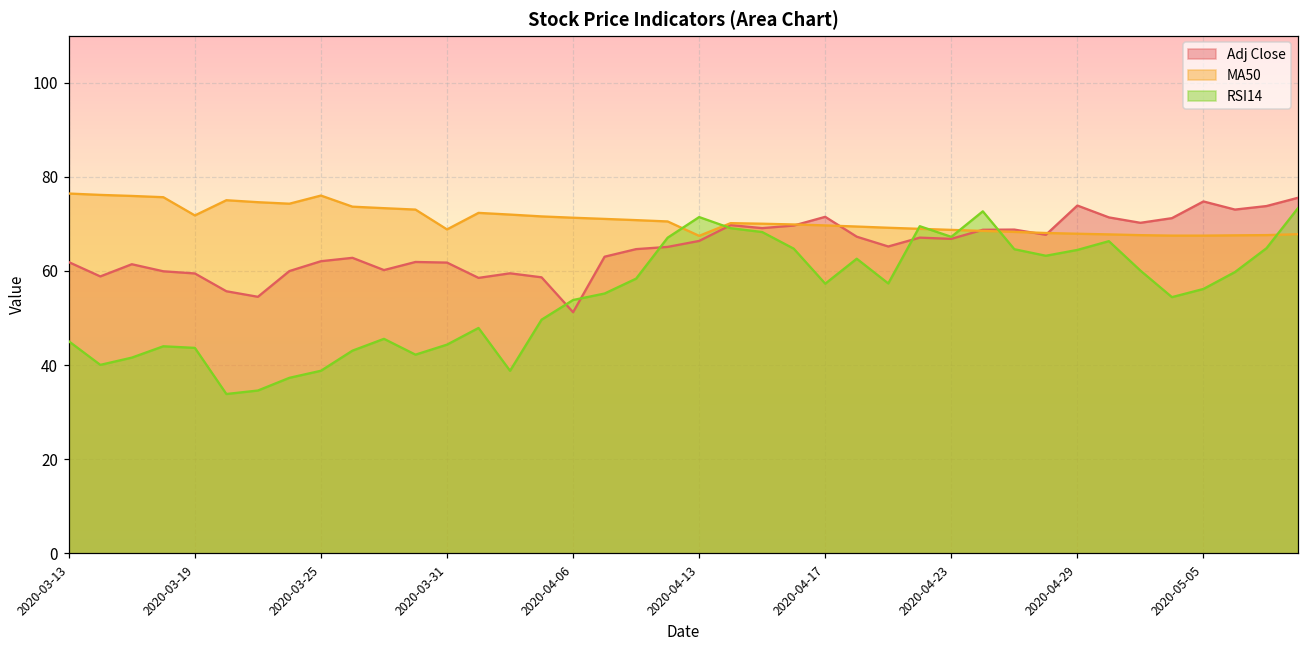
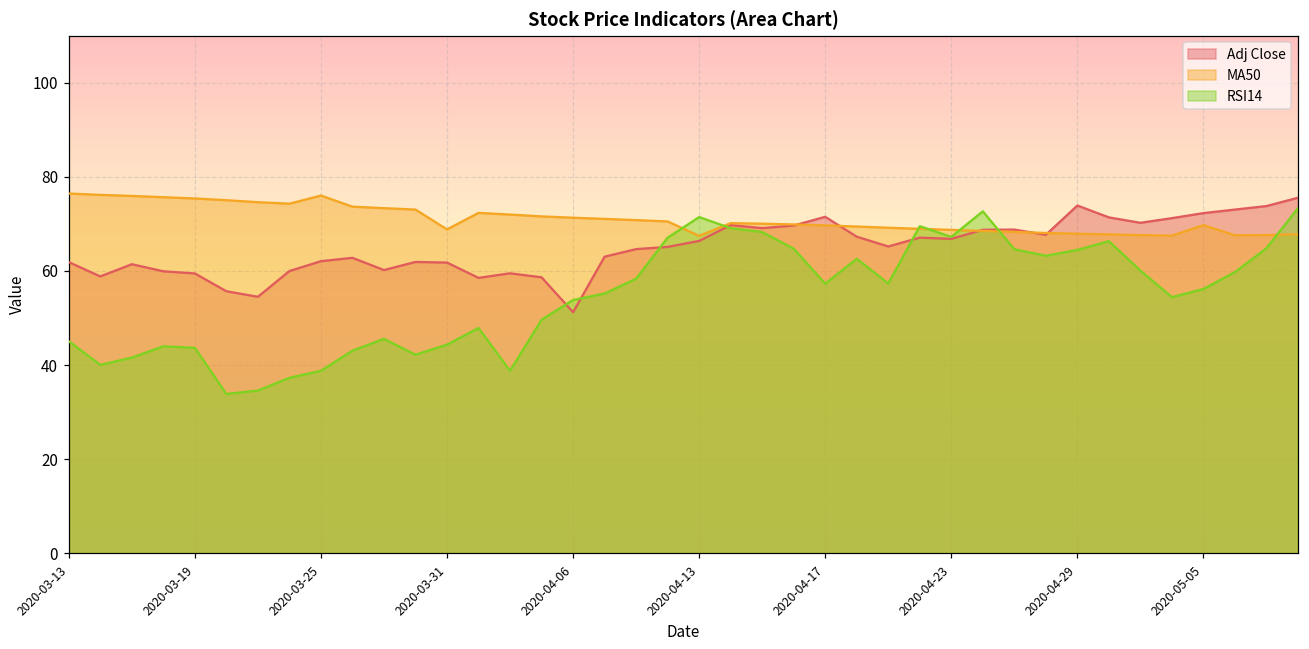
  {
    "Adj Close": {
      "2020-03-13": 62,
      "2020-03-19": 59,
      "2020-03-25": 62,
      "2020-03-31": 62,
      "2020-04-06": 51,
      "2020-04-13": 66,
      "2020-04-17": 72,
      "2020-04-29": 74,
-     "2020-05-05": 75
+     "2020-05-05": 72
    },
    "MA50": {
      "2020-03-13": 76,
-     "2020-03-19": 72,
+     "2020-03-19": 75,
      "2020-03-25": 76,
      "2020-03-31": 69,
      "2020-04-06": 71,
      "2020-04-13": 67,
      "2020-04-17": 70,
      "2020-04-23": 69,
      "2020-04-29": 68,
-     "2020-05-05": 68
+     "2020-05-05": 70
    },
    "RSI14": {
      "2020-03-13": 45,
      "2020-03-19": 44,
      "2020-03-25": 39,
      "2020-03-31": 44,
      "2020-04-06": 54,
      "2020-04-13": 71,
      "2020-04-17": 57,
      "2020-04-29": 64,
      "2020-05-05": 56
    }
  }
